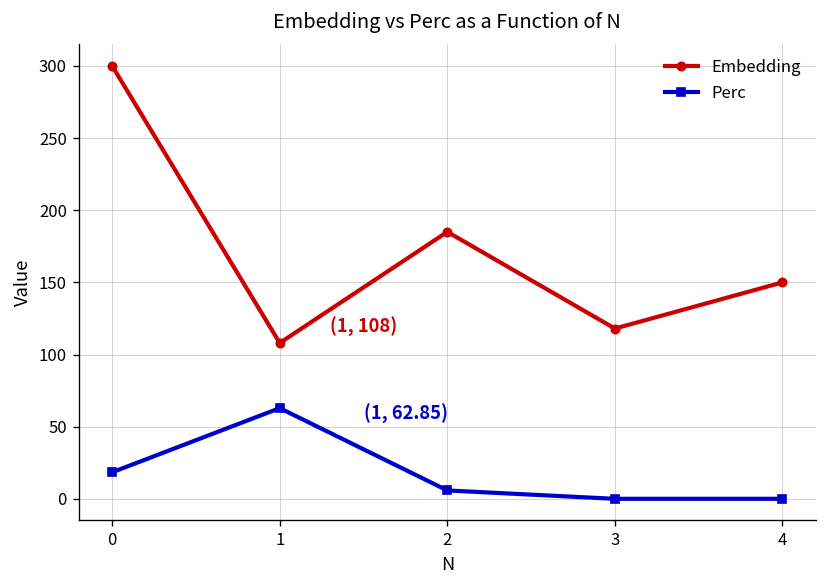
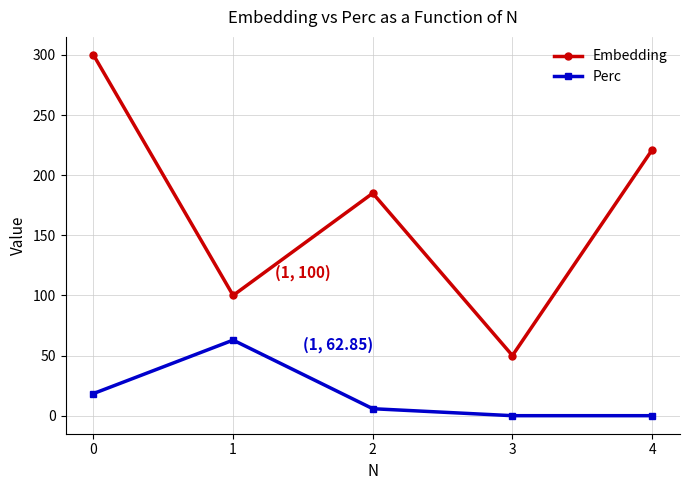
  {
    "Embedding": {
-     "1": 108,
-     "3": 118,
-     "4": 150
+     "1": 100,
+     "3": 50,
+     "4": 221
    },
    "Perc": {
      "0": 18,
      "1": 63,
      "2": 6,
      "3": 0,
      "4": 0
    }
  }
